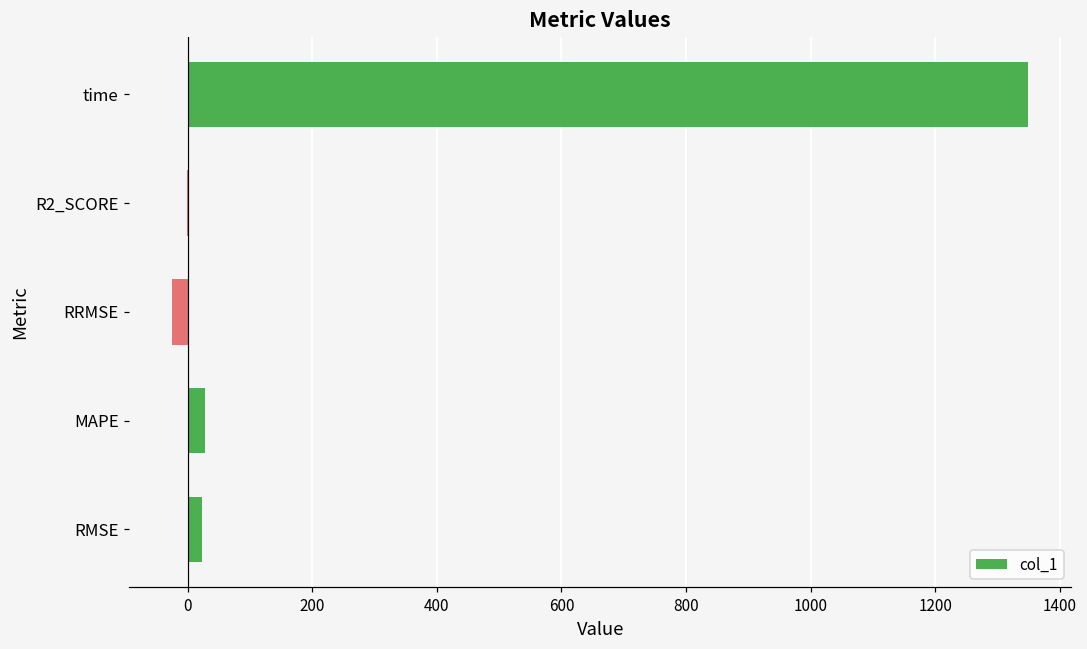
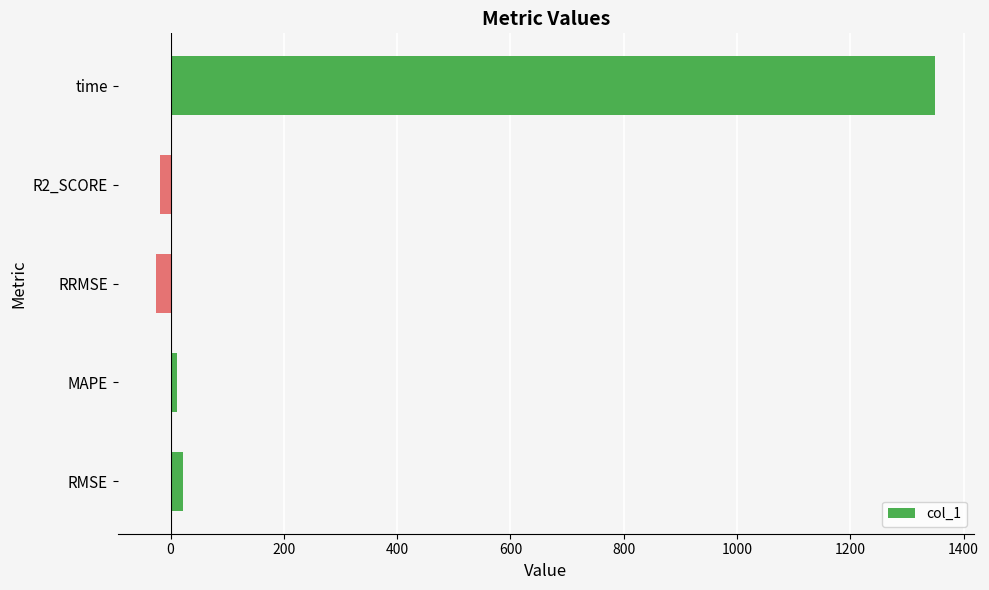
  {
    "time": 1350,
-   "R2_SCORE": 0,
+   "R2_SCORE": -20,
    "RRMSE": -20,
-   "MAPE": 30,
+   "MAPE": 10,
    "RMSE": 20
  }
